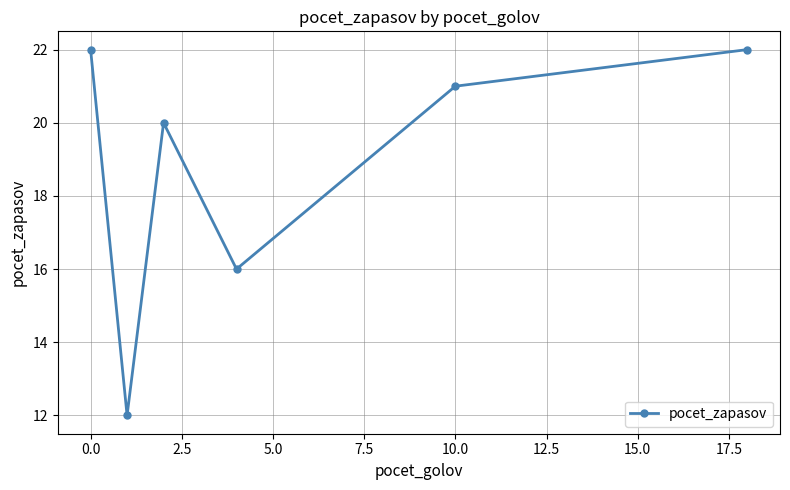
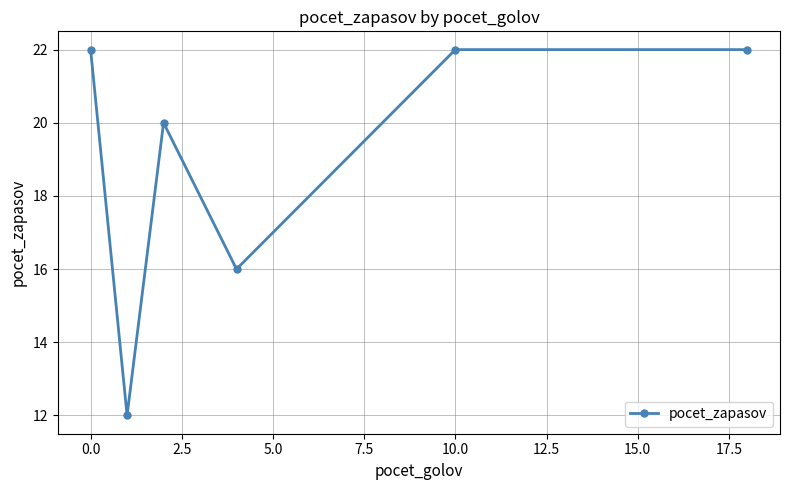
  {
    "0.0": 22,
-   "10.0": 21
+   "10.0": 22
  }
